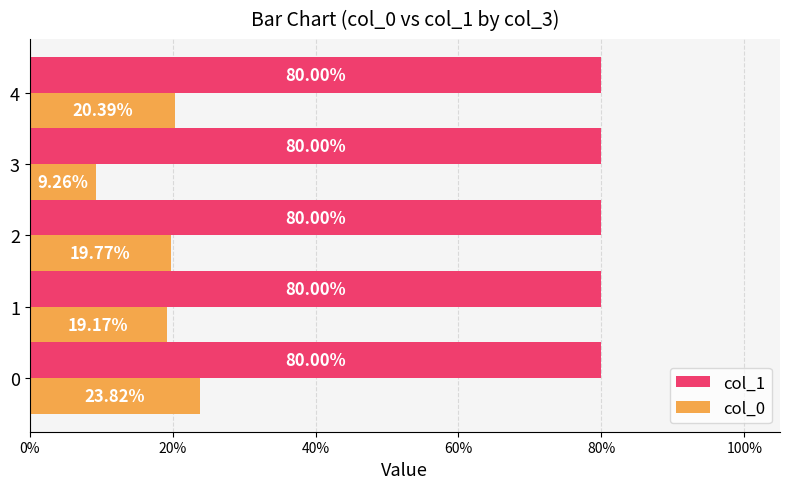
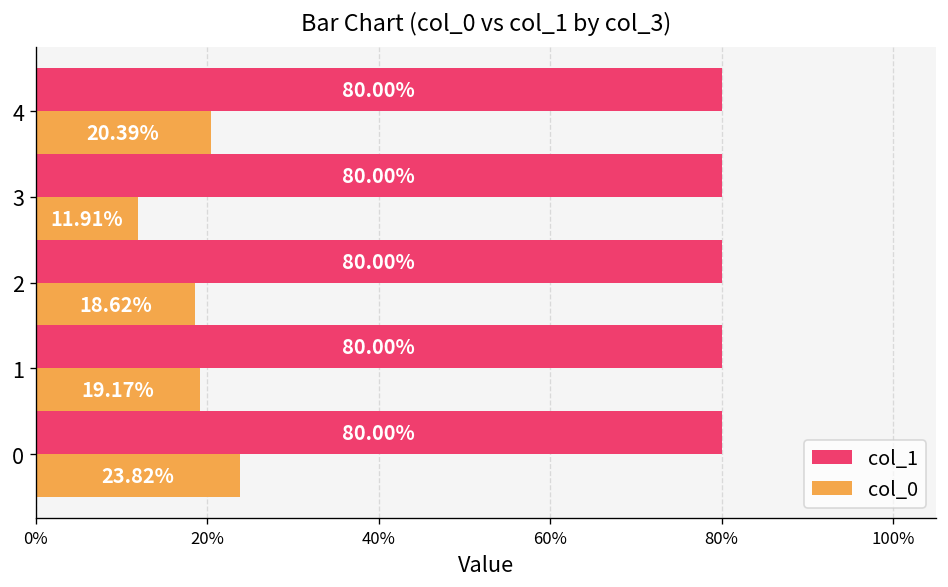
  {
    "col_1": {
      "4": "80.00%",
      "3": "80.00%",
      "2": "80.00%",
      "1": "80.00%",
      "0": "80.00%"
    },
    "col_0": {
      "4": "20.39%",
-     "3": "9.26%",
-     "2": "19.77%",
+     "3": "11.91%",
+     "2": "18.62%",
      "1": "19.17%",
      "0": "23.82%"
    }
  }
